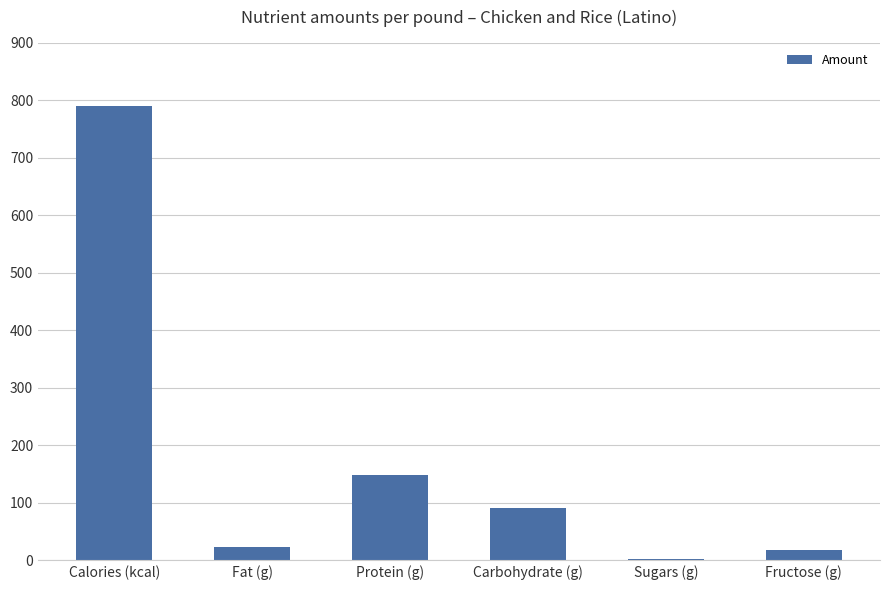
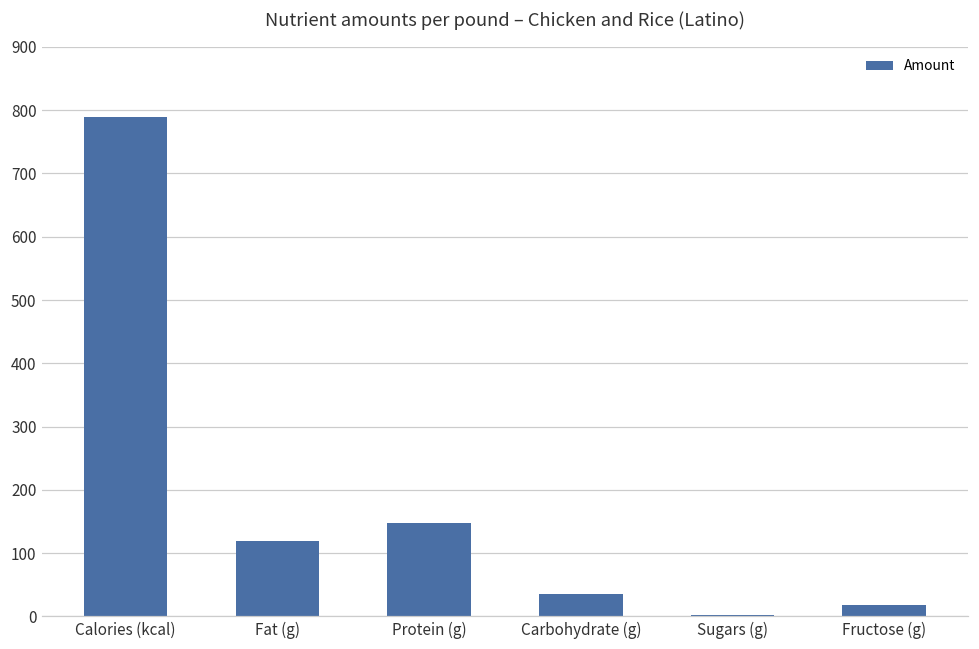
  {
    "Calories (kcal)": 790,
-   "Fat (g)": 20,
+   "Fat (g)": 120,
    "Protein (g)": 150,
-   "Carbohydrate (g)": 90,
+   "Carbohydrate (g)": 40,
    "Fructose (g)": 20
  }
